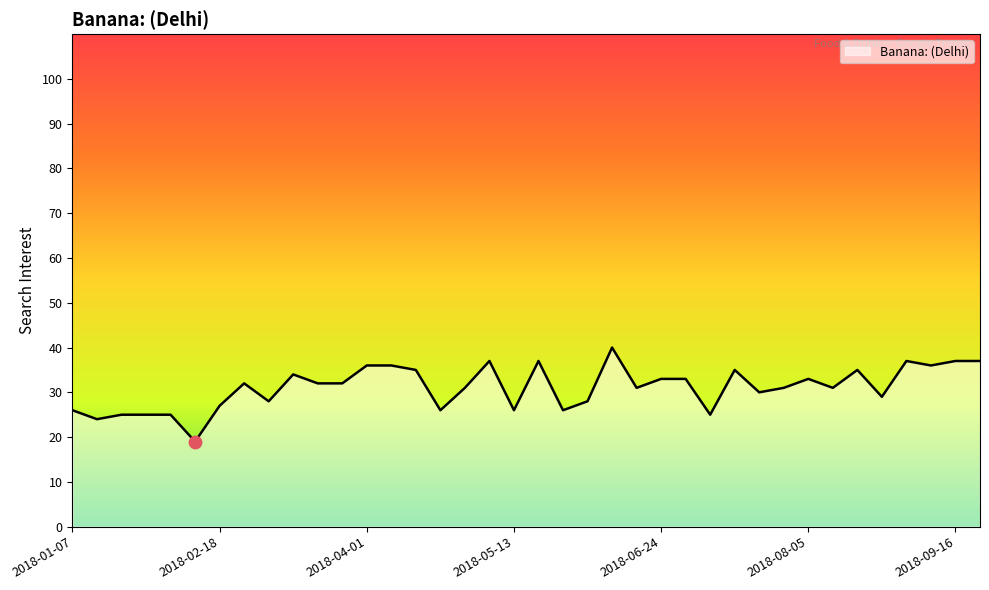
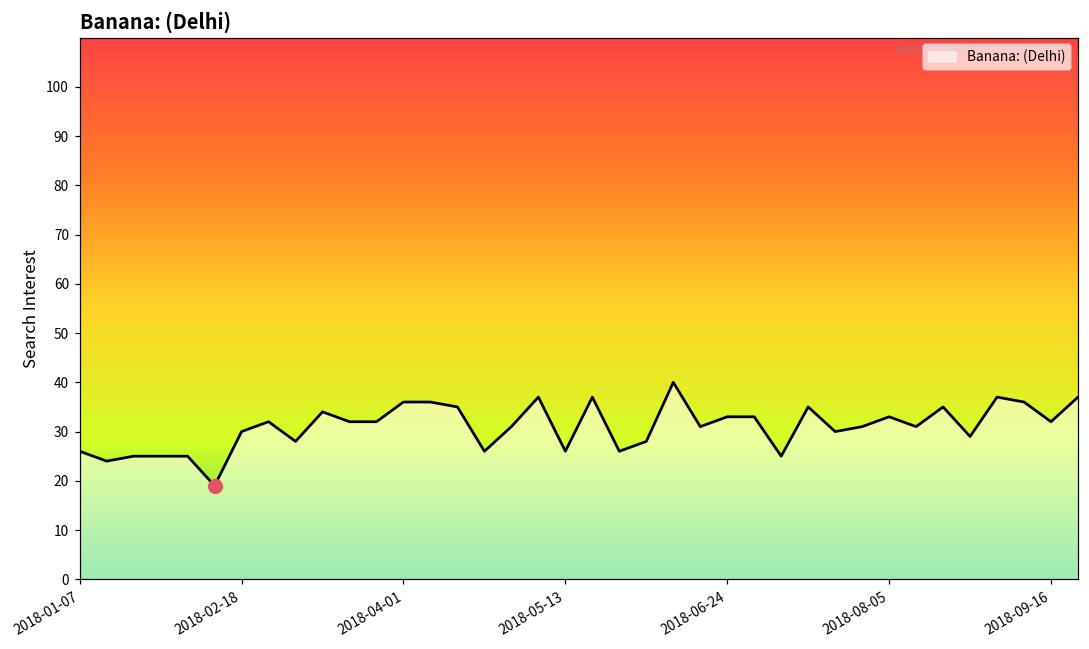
  {
    "Banana: (Delhi)": {
      "2018-01-07": 26,
-     "2018-02-18": 27,
+     "2018-02-18": 30,
      "2018-04-01": 36,
      "2018-05-13": 26,
      "2018-06-24": 33,
      "2018-08-05": 33,
-     "2018-09-16": 37
+     "2018-09-16": 32
    }
  }
